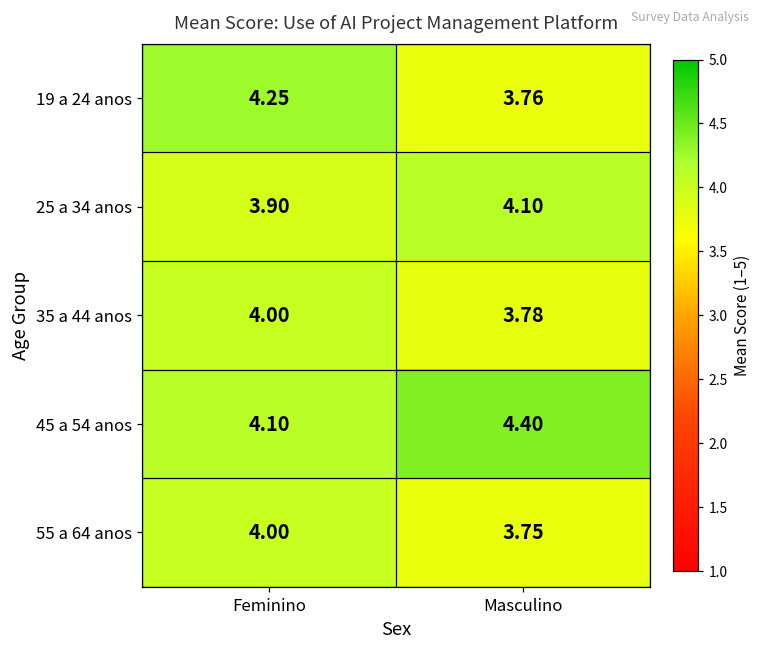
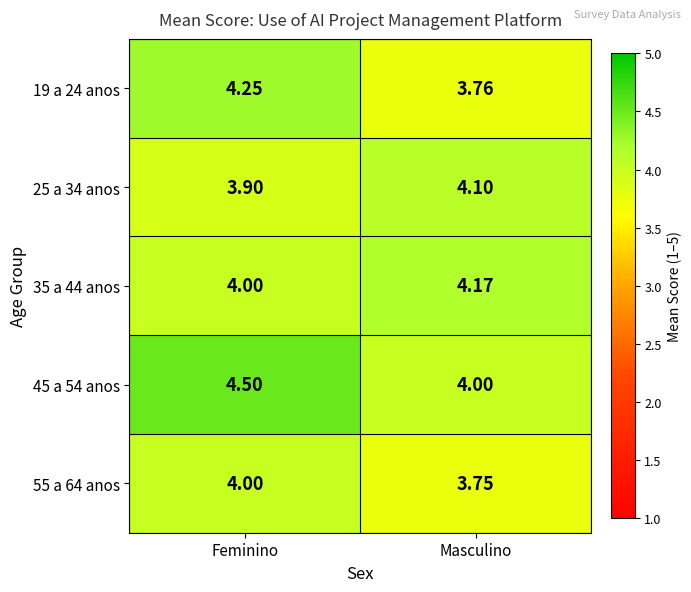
  {
    "19 a 24 anos": {
      "Feminino": 4.25,
      "Masculino": 3.76
    },
    "25 a 34 anos": {
      "Feminino": 3.90,
      "Masculino": 4.10
    },
    "35 a 44 anos": {
      "Feminino": 4.00,
-     "Masculino": 3.78
+     "Masculino": 4.17
    },
    "45 a 54 anos": {
-     "Feminino": 4.10,
-     "Masculino": 4.40
+     "Feminino": 4.50,
+     "Masculino": 4.00
    },
    "55 a 64 anos": {
      "Feminino": 4.00,
      "Masculino": 3.75
    }
  }
